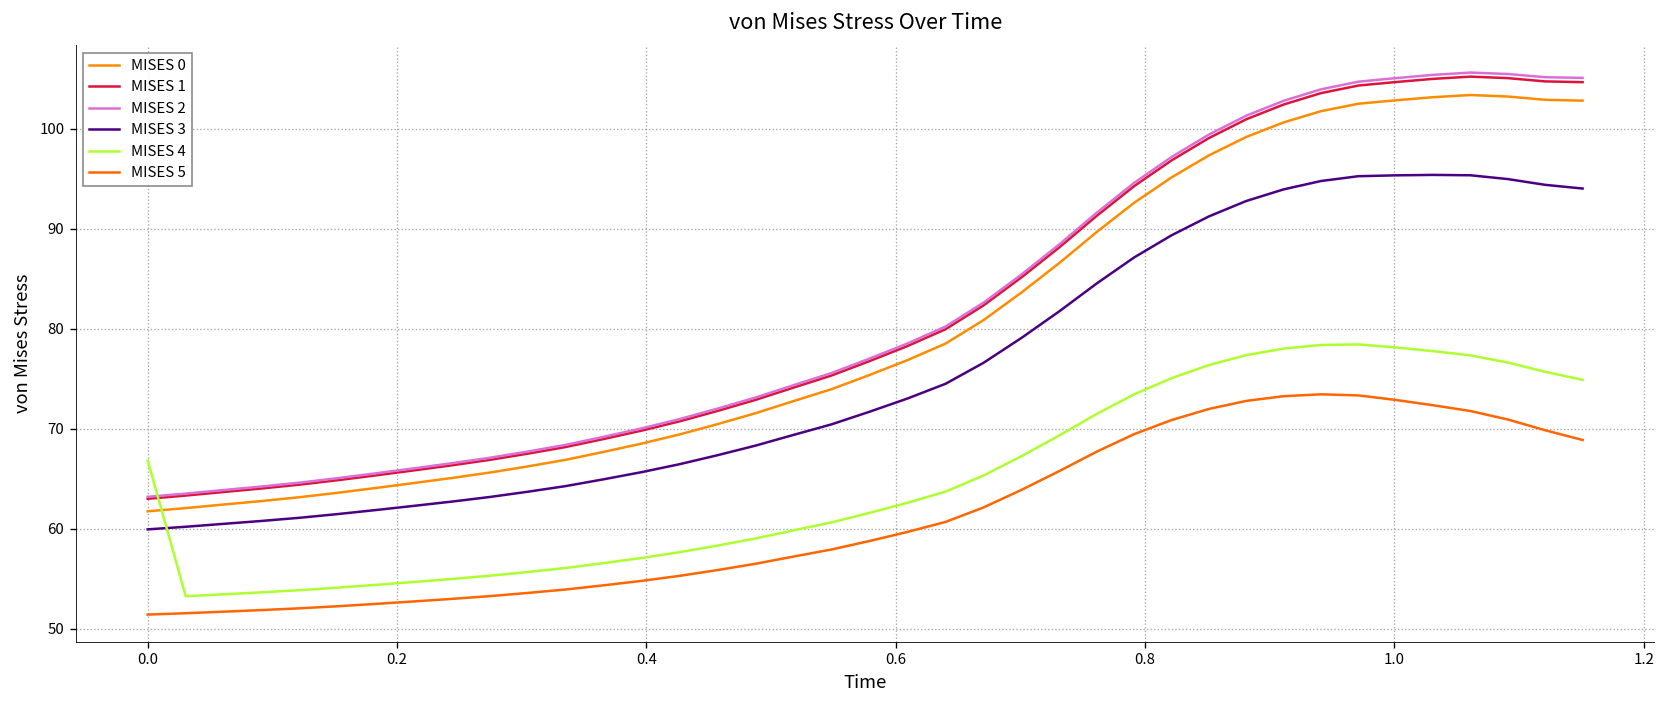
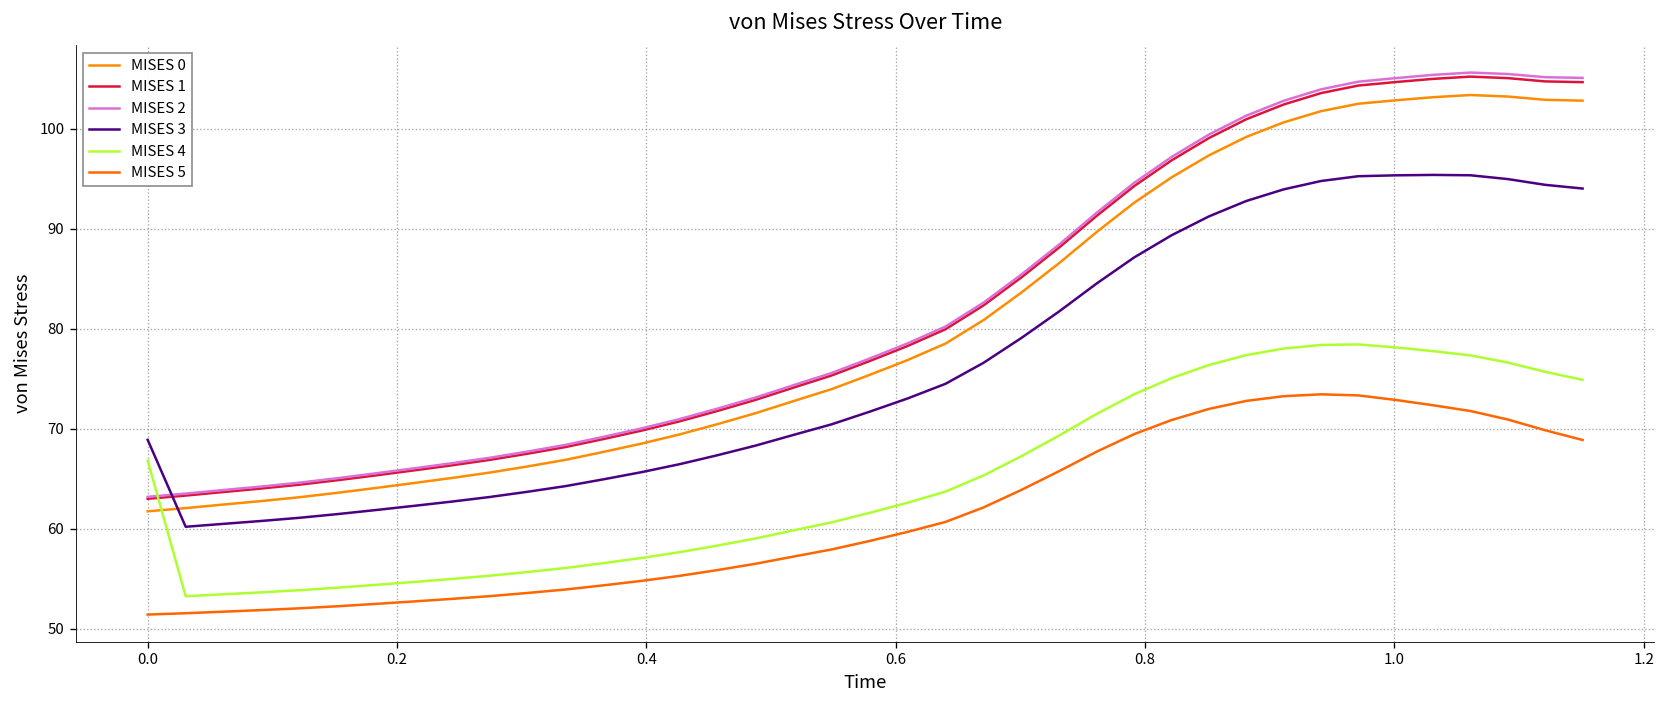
  {
    "MISES 3": {
-     "0.0": 60
+     "0.0": 69
    },
    "MISES 4": {
      "0.0": 67
    }
  }
